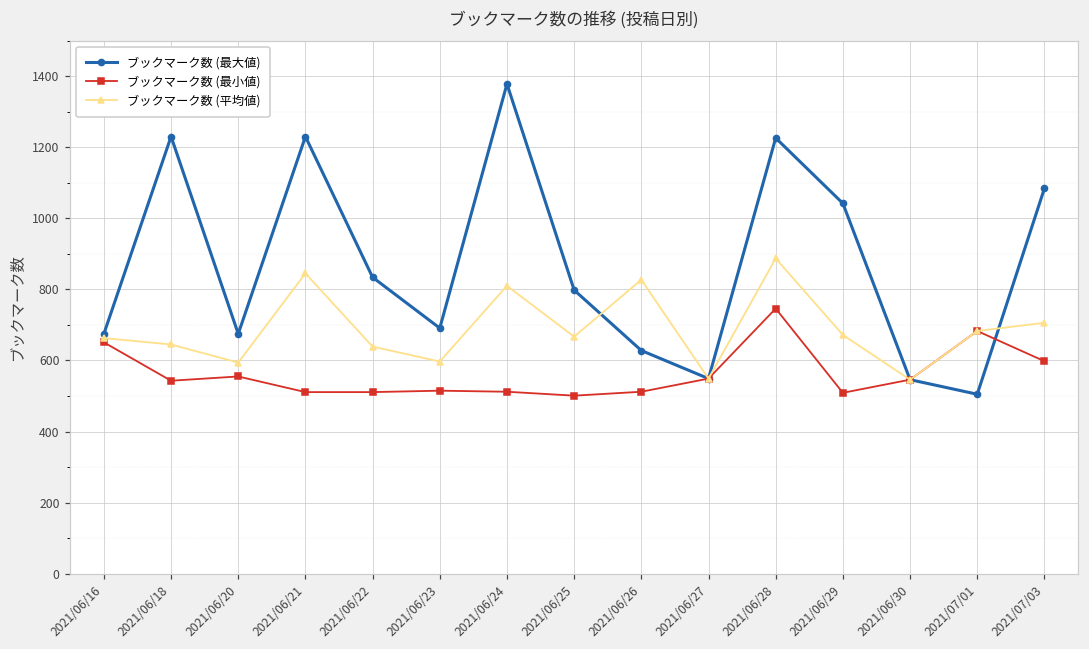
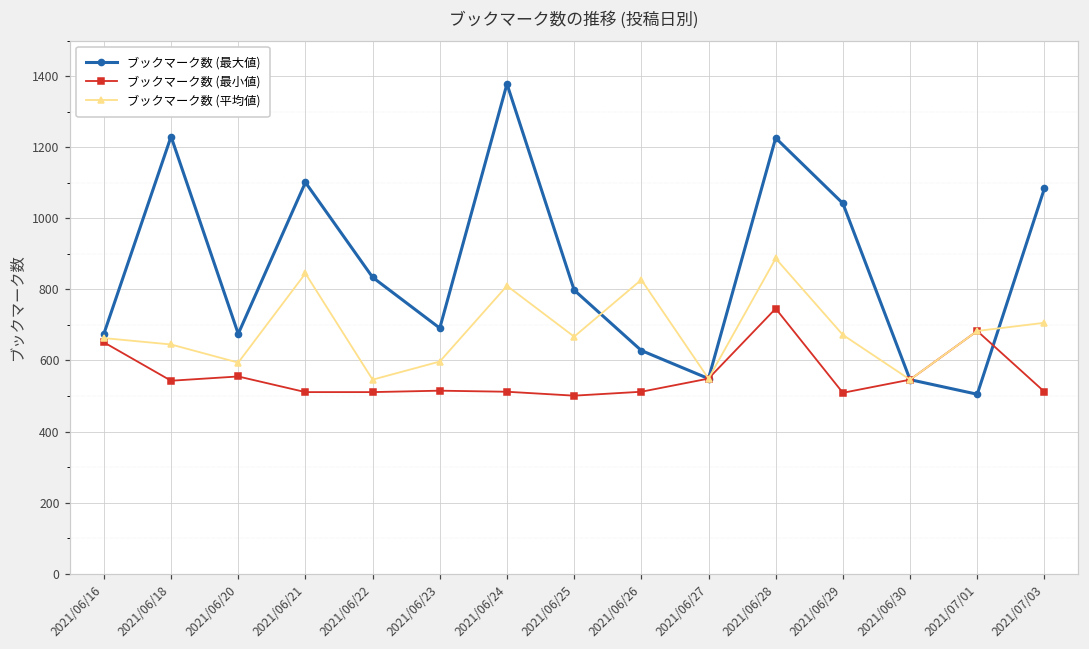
  {
    "ブックマーク数 (最大値)": {
      "2021/06/16": 680,
      "2021/06/18": 1230,
      "2021/06/20": 680,
-     "2021/06/21": 1230,
+     "2021/06/21": 1100,
      "2021/06/22": 830,
      "2021/06/23": 690,
      "2021/06/24": 1380,
      "2021/06/25": 800,
      "2021/06/26": 630,
      "2021/06/28": 1230,
      "2021/06/29": 1040,
      "2021/07/01": 510,
      "2021/07/03": 1080
    },
    "ブックマーク数 (最小値)": {
      "2021/06/16": 650,
      "2021/06/18": 540,
      "2021/06/20": 560,
      "2021/06/21": 510,
      "2021/06/22": 510,
      "2021/06/23": 520,
      "2021/06/24": 510,
      "2021/06/25": 500,
      "2021/06/26": 510,
      "2021/06/28": 750,
      "2021/06/29": 510,
-     "2021/07/03": 600
+     "2021/07/03": 510
    },
    "ブックマーク数 (平均値)": {
      "2021/06/16": 660,
      "2021/06/18": 650,
      "2021/06/20": 590,
      "2021/06/21": 850,
-     "2021/06/22": 640,
+     "2021/06/22": 550,
      "2021/06/23": 600,
      "2021/06/24": 810,
      "2021/06/25": 670,
      "2021/06/26": 830,
      "2021/06/28": 890,
      "2021/06/29": 670,
      "2021/07/03": 710
    }
  }
